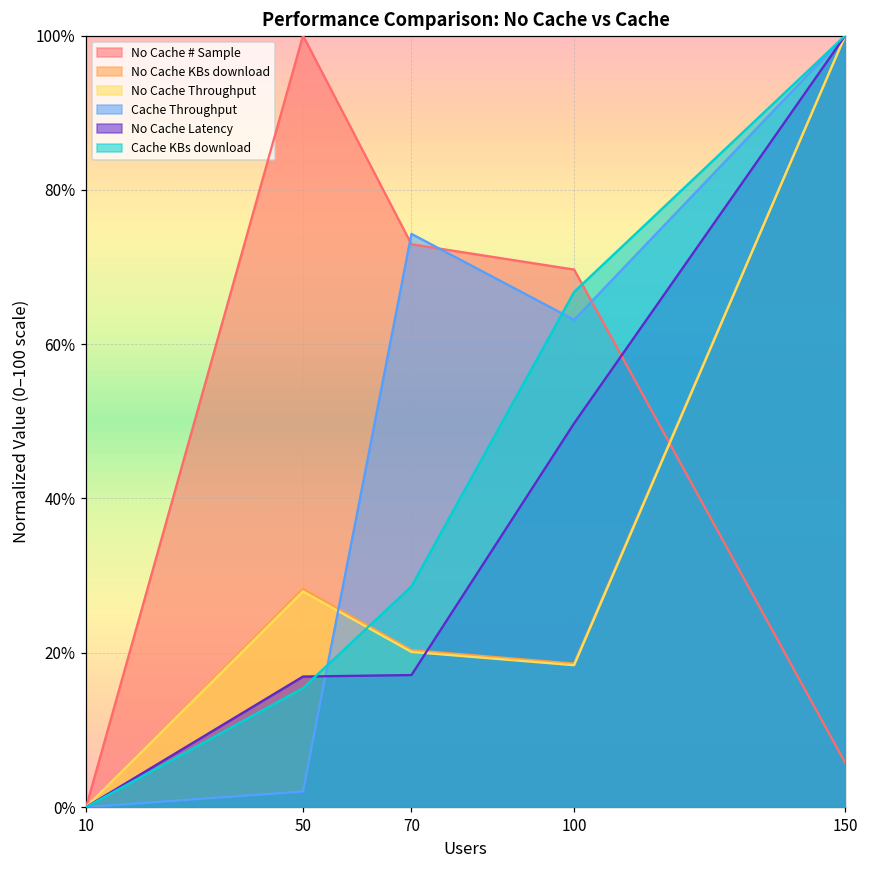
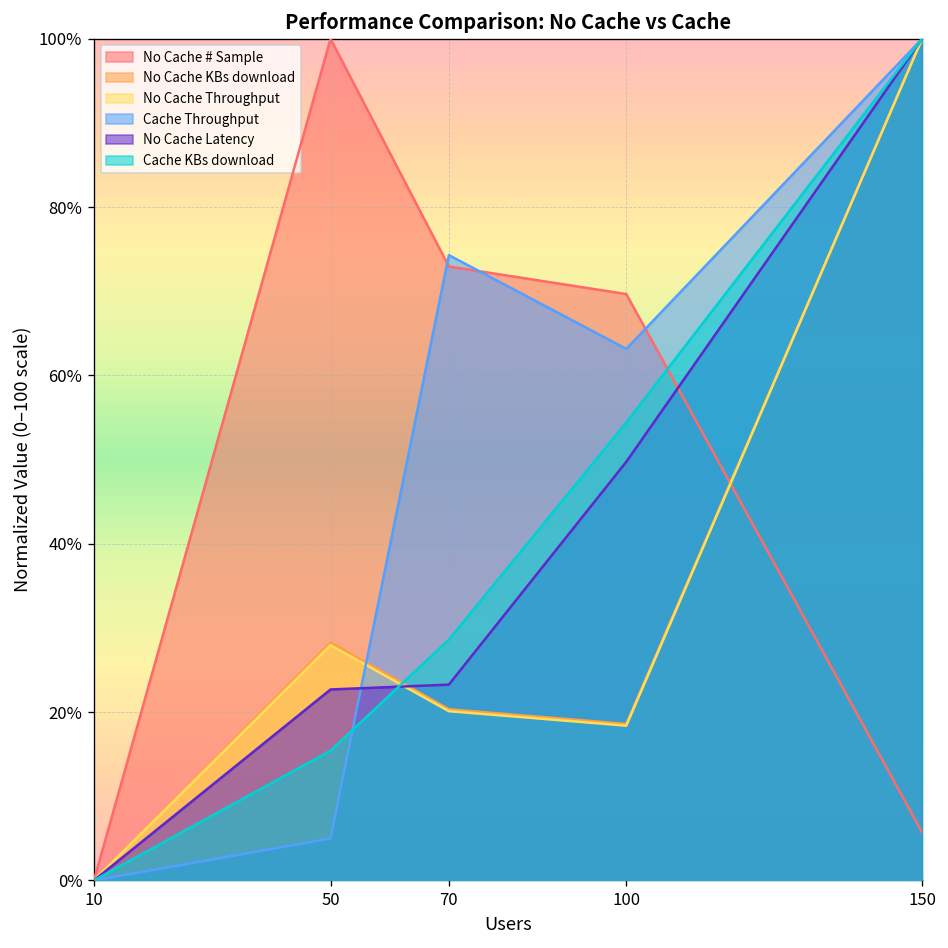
  {
    "Cache Throughput": {
-     "50": "2%",
+     "50": "5%",
      "70": "74%",
      "100": "63%"
    },
    "No Cache Latency": {
-     "50": "17%",
-     "70": "17%",
+     "50": "23%",
+     "70": "23%",
      "100": "50%"
    },
    "Cache KBs download": {
      "50": "15%",
      "70": "29%",
-     "100": "67%"
+     "100": "54%"
    }
  }
